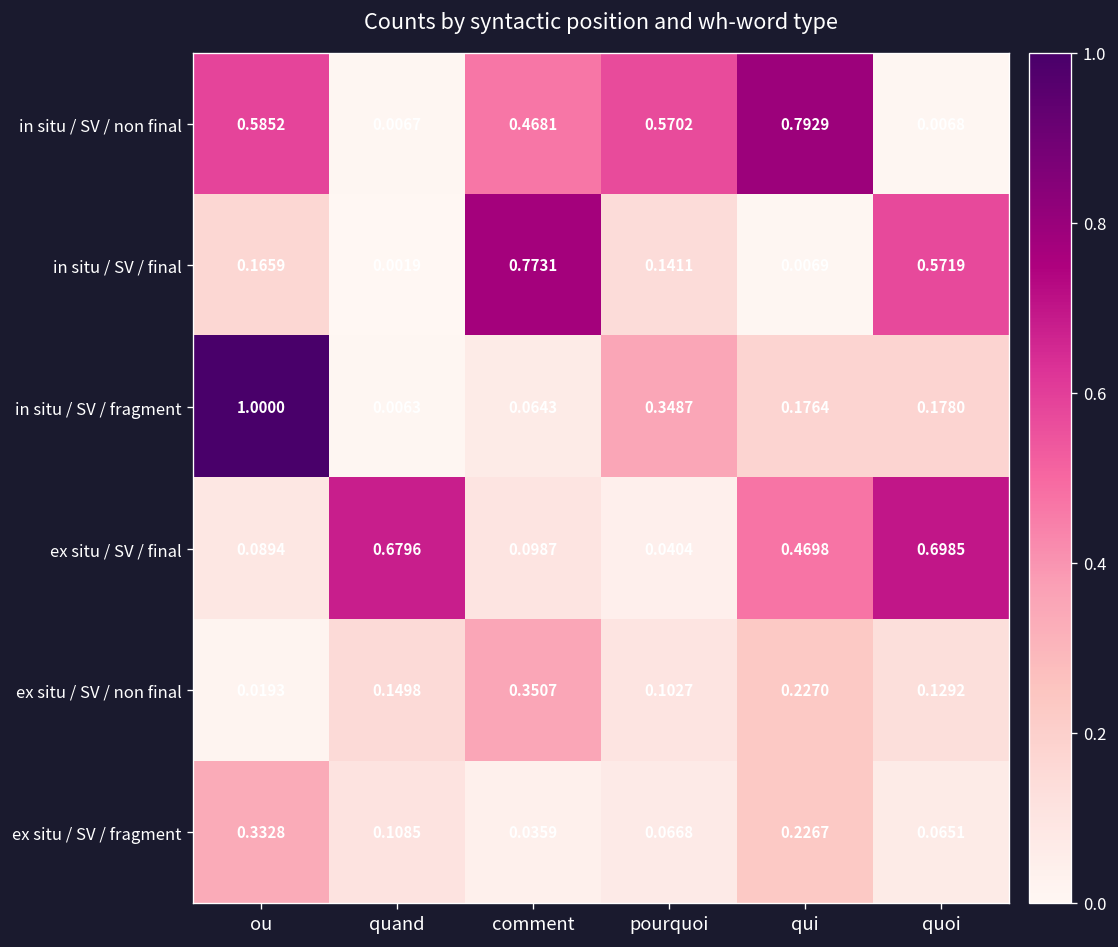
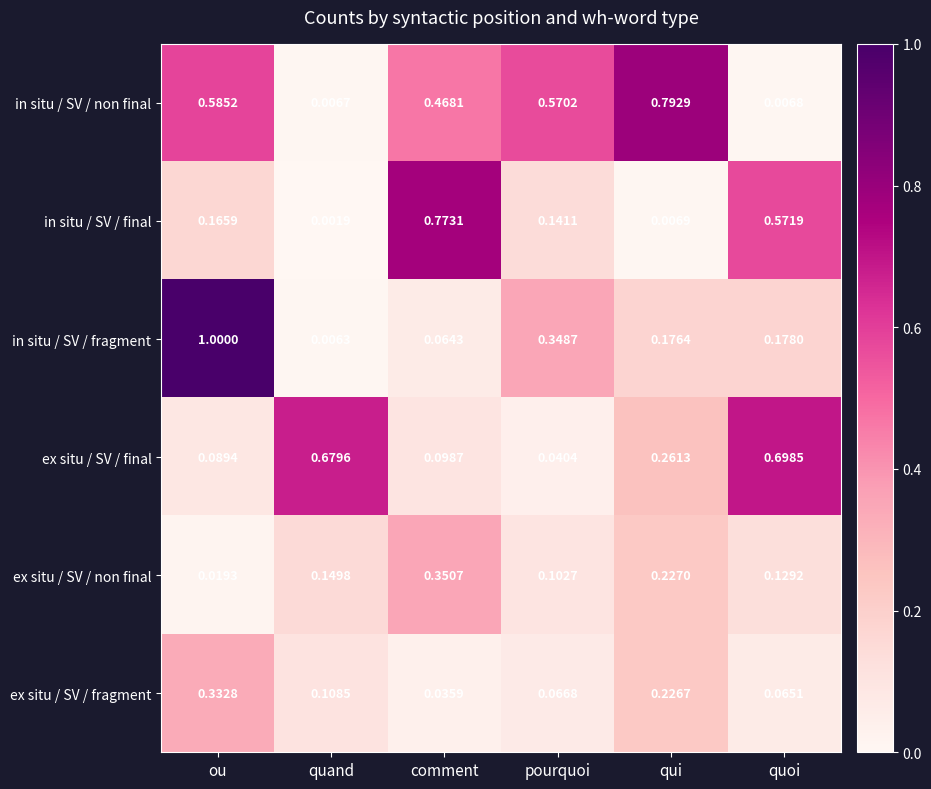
  {
    "in situ / SV / non final": {
      "ou": 0.5852,
      "comment": 0.4681,
      "pourquoi": 0.5702,
      "qui": 0.7929
    },
    "in situ / SV / final": {
      "comment": 0.7731,
      "quoi": 0.5719
    },
    "in situ / SV / fragment": {
      "ou": 1.0000,
      "pourquoi": 0.3487
    },
    "ex situ / SV / final": {
      "quand": 0.6796,
-     "qui": 0.4698,
+     "qui": 0.2613,
      "quoi": 0.6985
    },
    "ex situ / SV / non final": {
      "comment": 0.3507,
      "qui": 0.2270
    },
    "ex situ / SV / fragment": {
      "ou": 0.3328,
      "qui": 0.2267
    }
  }
